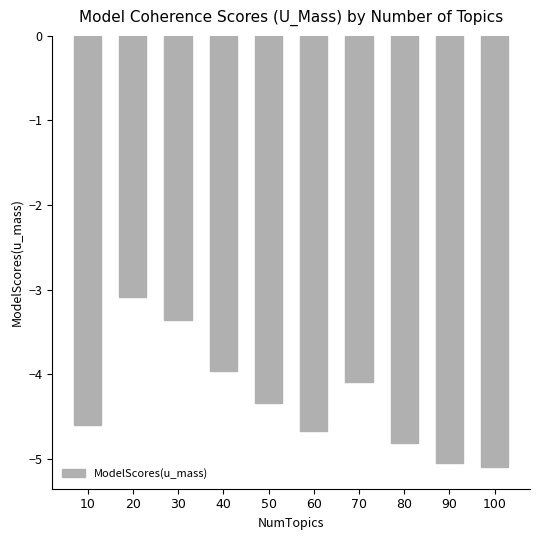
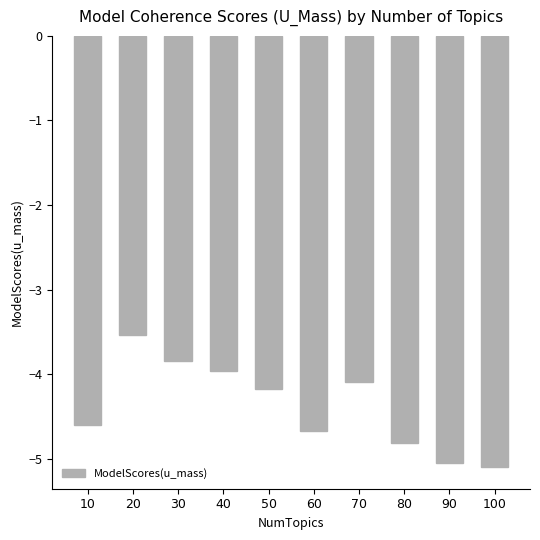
  {
    "10": -4.6,
-   "20": -3.1,
-   "30": -3.4,
+   "20": -3.5,
+   "30": -3.8,
    "40": -4.0,
-   "50": -4.3,
+   "50": -4.2,
    "60": -4.7,
    "70": -4.1,
    "80": -4.8,
    "90": -5.1,
    "100": -5.1
  }
